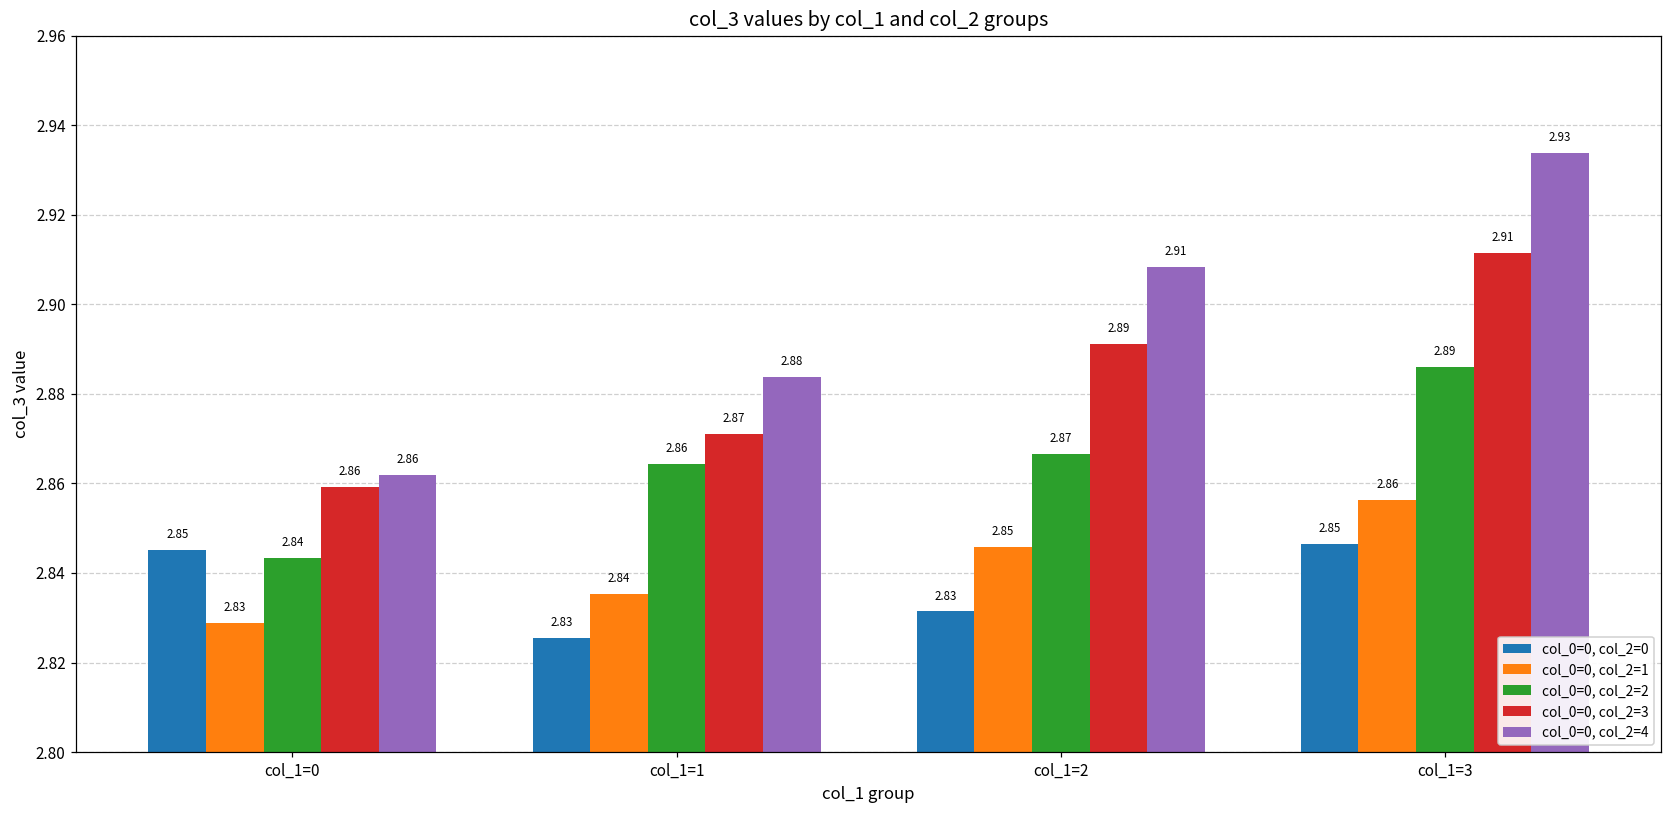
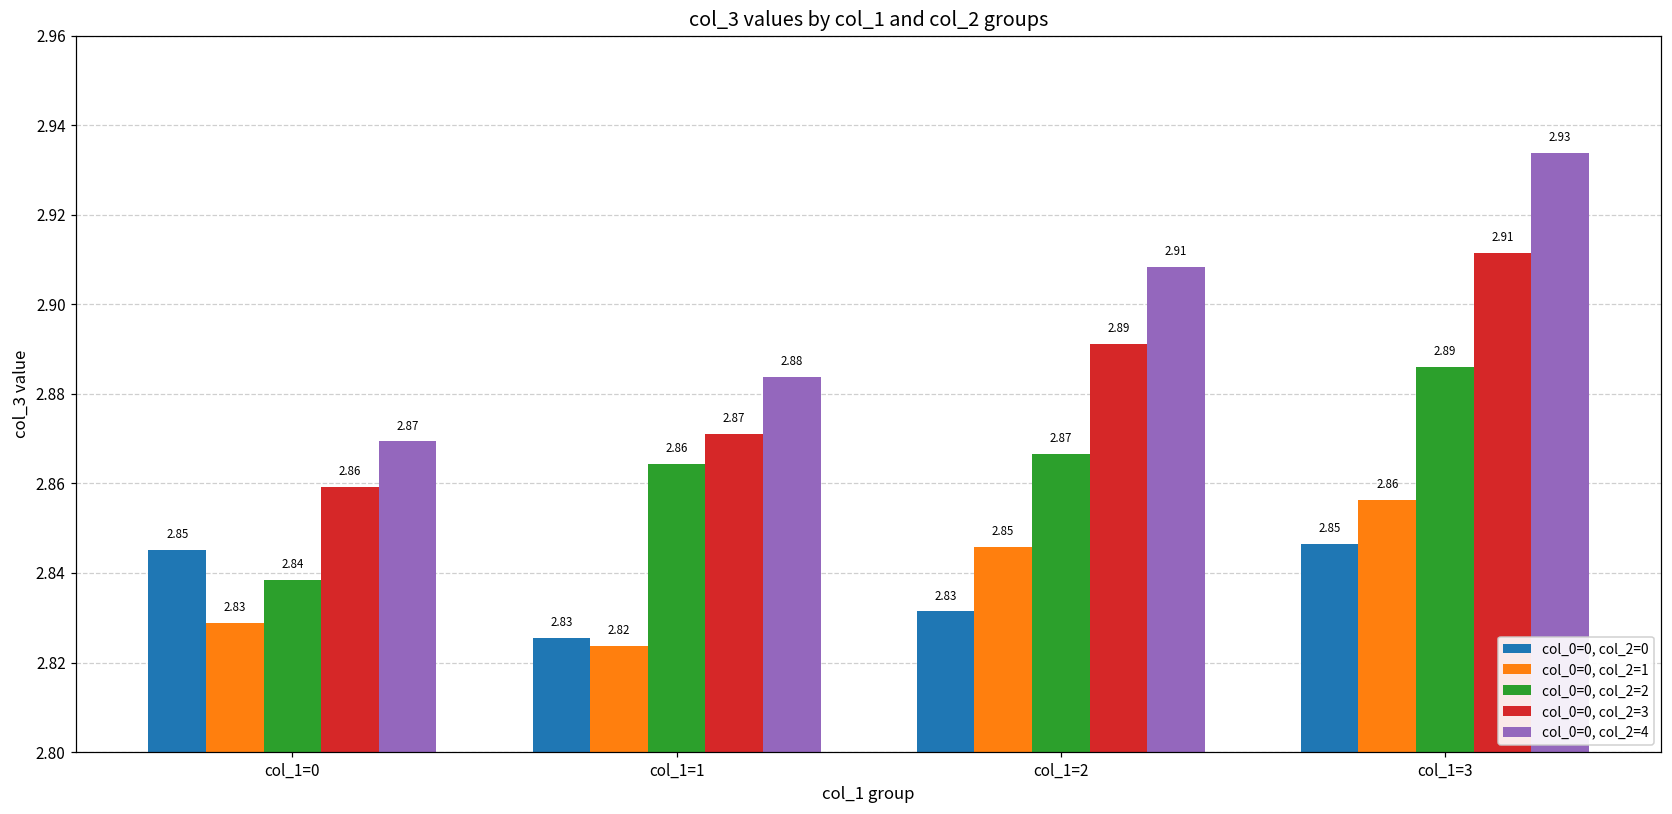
  {
    "col_0=0, col_2=0": {
      "col_1=0": 2.85,
      "col_1=1": 2.83,
      "col_1=2": 2.83,
      "col_1=3": 2.85
    },
    "col_0=0, col_2=1": {
      "col_1=0": 2.83,
-     "col_1=1": 2.84,
+     "col_1=1": 2.82,
      "col_1=2": 2.85,
      "col_1=3": 2.86
    },
    "col_0=0, col_2=2": {
-     "col_1=0": 2.843
+     "col_1=0": 2.839
    },
    "col_0=0, col_2=3": {
      "col_1=0": 2.86,
      "col_1=1": 2.87,
      "col_1=2": 2.89,
      "col_1=3": 2.91
    },
    "col_0=0, col_2=4": {
-     "col_1=0": 2.86,
+     "col_1=0": 2.87,
      "col_1=1": 2.88,
      "col_1=2": 2.91,
      "col_1=3": 2.93
    }
  }
